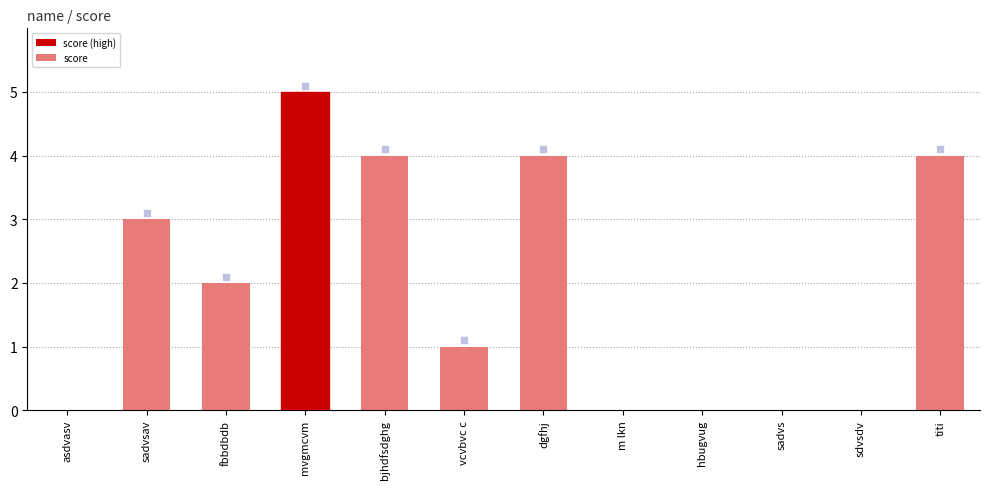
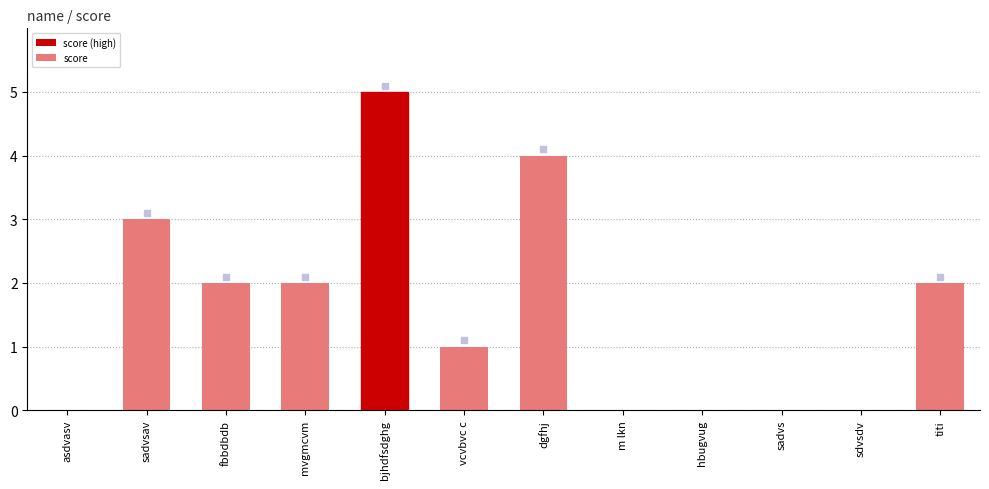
  {
    "score": {
      "asdvasv": 0,
      "sadvsav": 3,
      "fbbdbdb": 2,
-     "mvgmcvm": 5,
-     "bjhdfsdghg": 4,
+     "mvgmcvm": 2,
+     "bjhdfsdghg": 5,
      "vcvbvc c": 1,
      "dgfhj": 4,
      "m lkn": 0,
      "hbugvug": 0,
      "sadvs": 0,
      "sdvsdv": 0,
-     "titi": 4
+     "titi": 2
    }
  }
